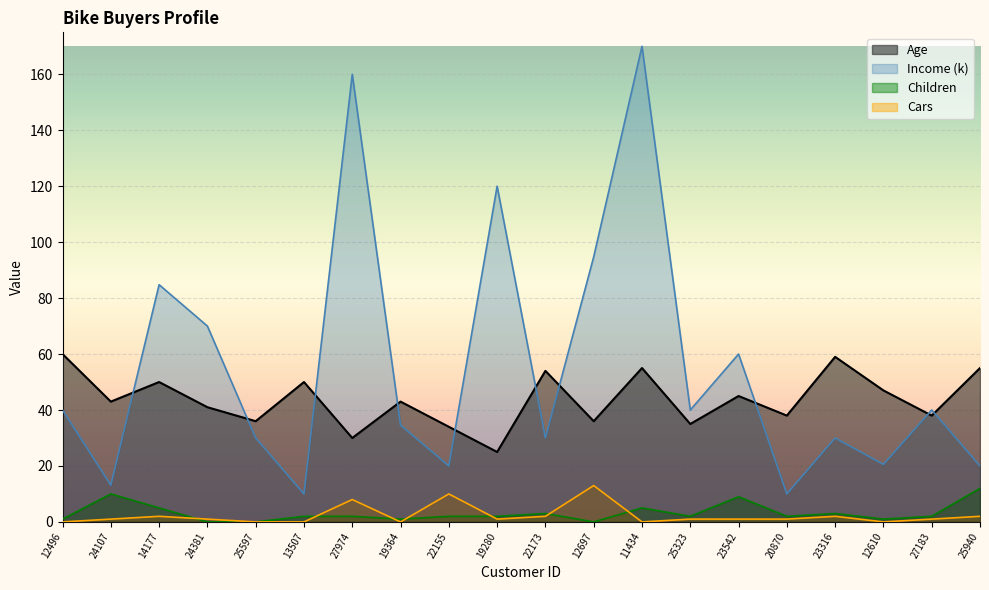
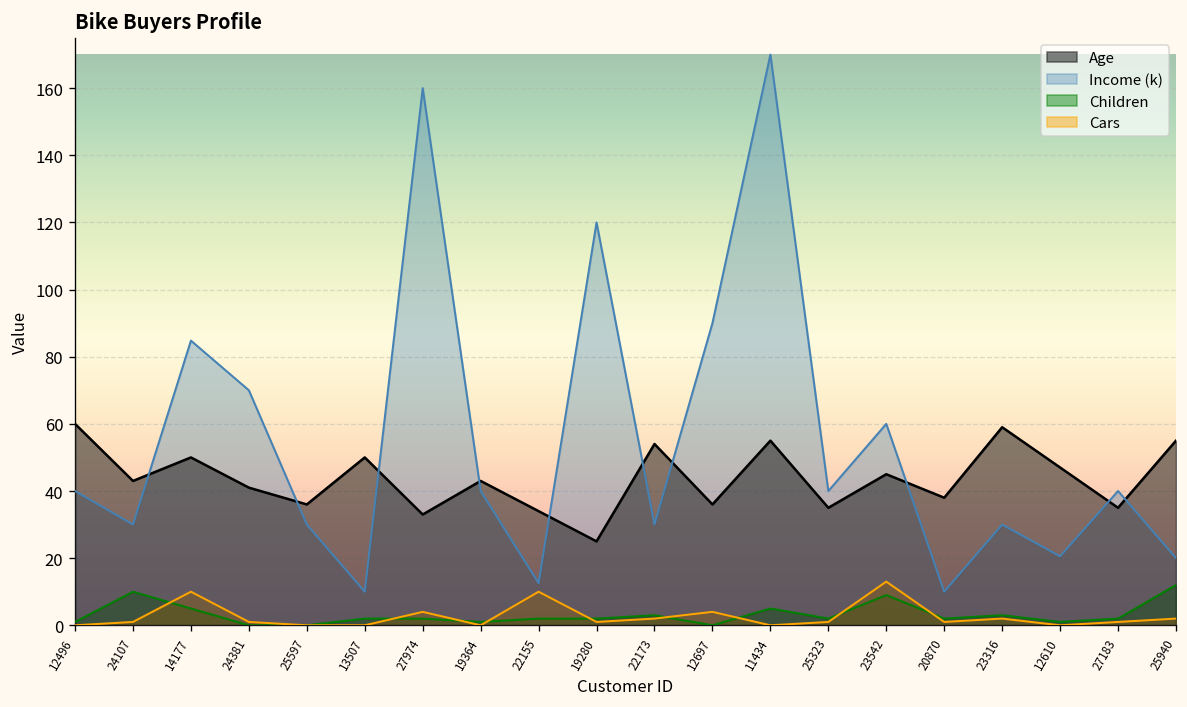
  {
    "Age": {
      "12496": 60,
      "24107": 43,
      "14177": 50,
      "24381": 41,
      "25597": 36,
      "13507": 50,
-     "27974": 30,
+     "27974": 33,
      "19364": 43,
      "22155": 34,
      "19280": 25,
      "22173": 54,
      "12697": 36,
      "11434": 55,
      "25323": 35,
      "23542": 45,
      "20870": 38,
      "23316": 59,
      "12610": 47,
-     "27183": 38,
+     "27183": 35,
      "25940": 55
    },
    "Income (k)": {
      "12496": 40,
-     "24107": 13,
+     "24107": 30,
      "14177": 85,
      "24381": 70,
      "25597": 30,
      "13507": 10,
      "27974": 160,
-     "19364": 35,
-     "22155": 20,
+     "19364": 40,
+     "22155": 13,
      "19280": 120,
      "22173": 30,
-     "12697": 95,
+     "12697": 90,
      "11434": 170,
      "25323": 40,
      "23542": 60,
      "20870": 10,
      "23316": 30,
      "12610": 21,
      "27183": 40,
      "25940": 20
    },
    "Children": {
      "12496": 1,
      "24107": 10,
      "14177": 5,
      "24381": 0,
      "13507": 2,
      "27974": 2,
      "19364": 1,
      "22155": 2,
      "19280": 2,
      "22173": 3,
      "12697": 0,
      "11434": 5,
      "25323": 2,
      "23542": 9,
      "20870": 2,
      "23316": 3,
      "12610": 1,
      "27183": 2,
      "25940": 12
    },
    "Cars": {
      "12496": 0,
      "24107": 1,
-     "14177": 2,
+     "14177": 10,
      "24381": 1,
      "13507": 0,
-     "27974": 8,
+     "27974": 4,
      "19364": 0,
      "22155": 10,
      "19280": 1,
      "22173": 2,
-     "12697": 13,
+     "12697": 4,
      "11434": 0,
      "25323": 1,
-     "23542": 1,
+     "23542": 13,
      "20870": 1,
      "23316": 2,
      "12610": 0,
      "27183": 1,
      "25940": 2
    }
  }
